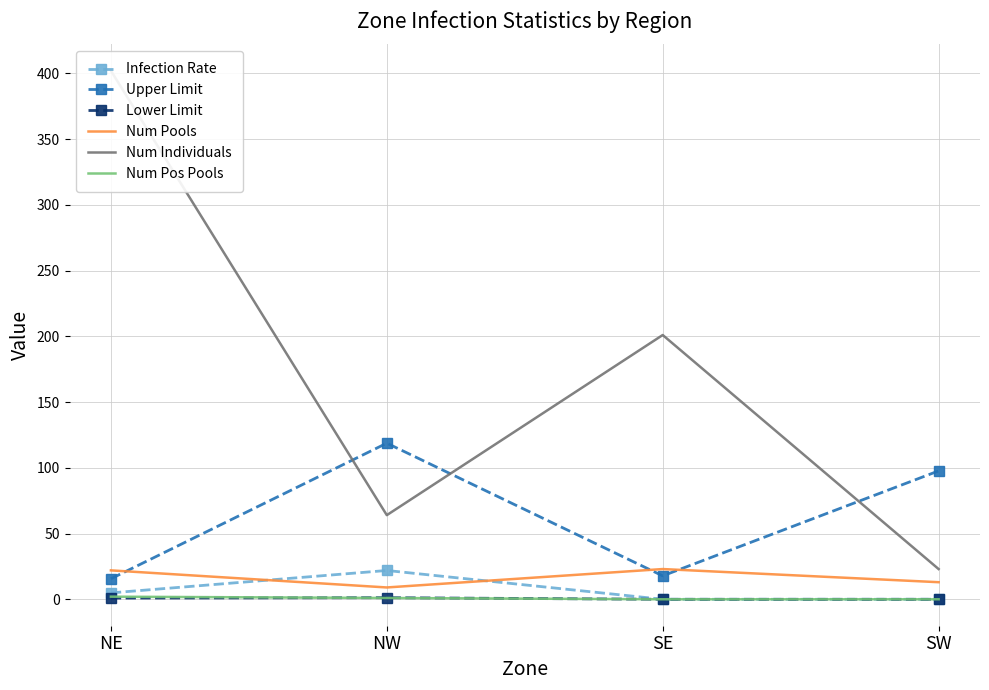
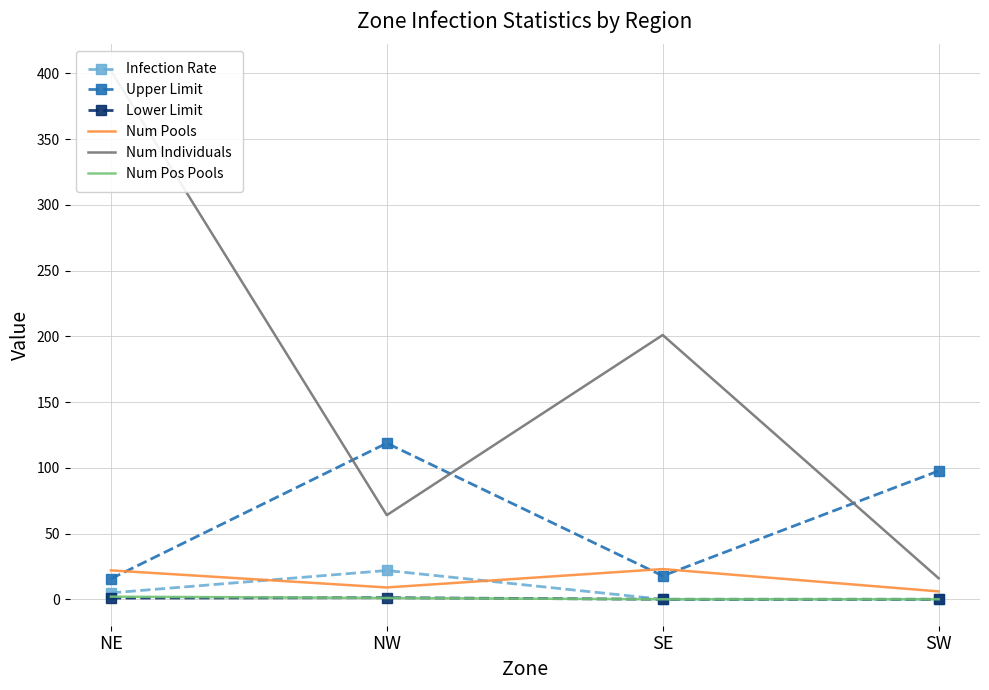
  {
    "Infection Rate": {
      "NE": 5,
      "NW": 22
    },
    "Upper Limit": {
      "NE": 16,
      "NW": 119,
      "SE": 18,
      "SW": 98
    },
    "Num Pools": {
      "NE": 22,
      "NW": 9,
      "SE": 23,
-     "SW": 13
+     "SW": 6
    },
    "Num Individuals": {
      "NW": 64,
      "SE": 201,
-     "SW": 23
+     "SW": 16
    }
  }
